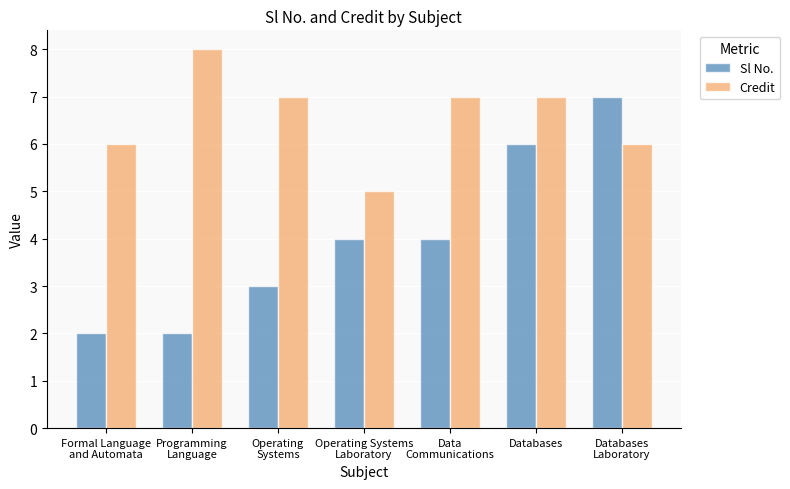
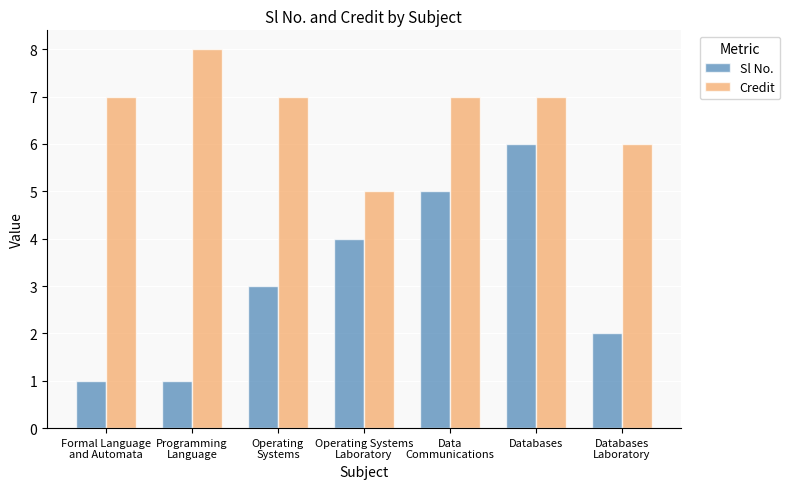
  {
    "Sl No.": {
-     "Formal Language and Automata": 2,
-     "Programming Language": 2,
+     "Formal Language and Automata": 1,
+     "Programming Language": 1,
      "Operating Systems": 3,
      "Operating Systems Laboratory": 4,
-     "Data Communications": 4,
+     "Data Communications": 5,
      "Databases": 6,
-     "Databases Laboratory": 7
+     "Databases Laboratory": 2
    },
    "Credit": {
-     "Formal Language and Automata": 6,
+     "Formal Language and Automata": 7,
      "Programming Language": 8,
      "Operating Systems": 7,
      "Operating Systems Laboratory": 5,
      "Data Communications": 7,
      "Databases": 7,
      "Databases Laboratory": 6
    }
  }
